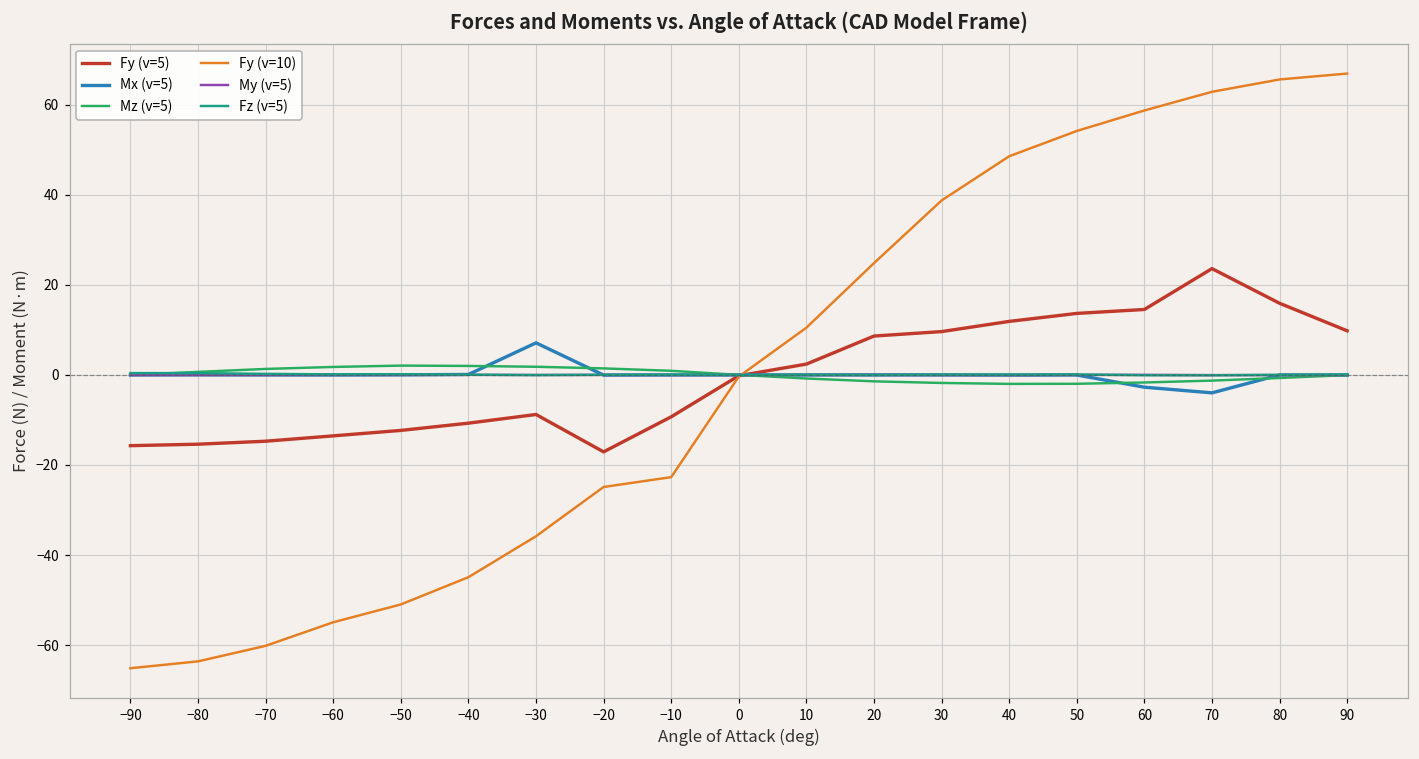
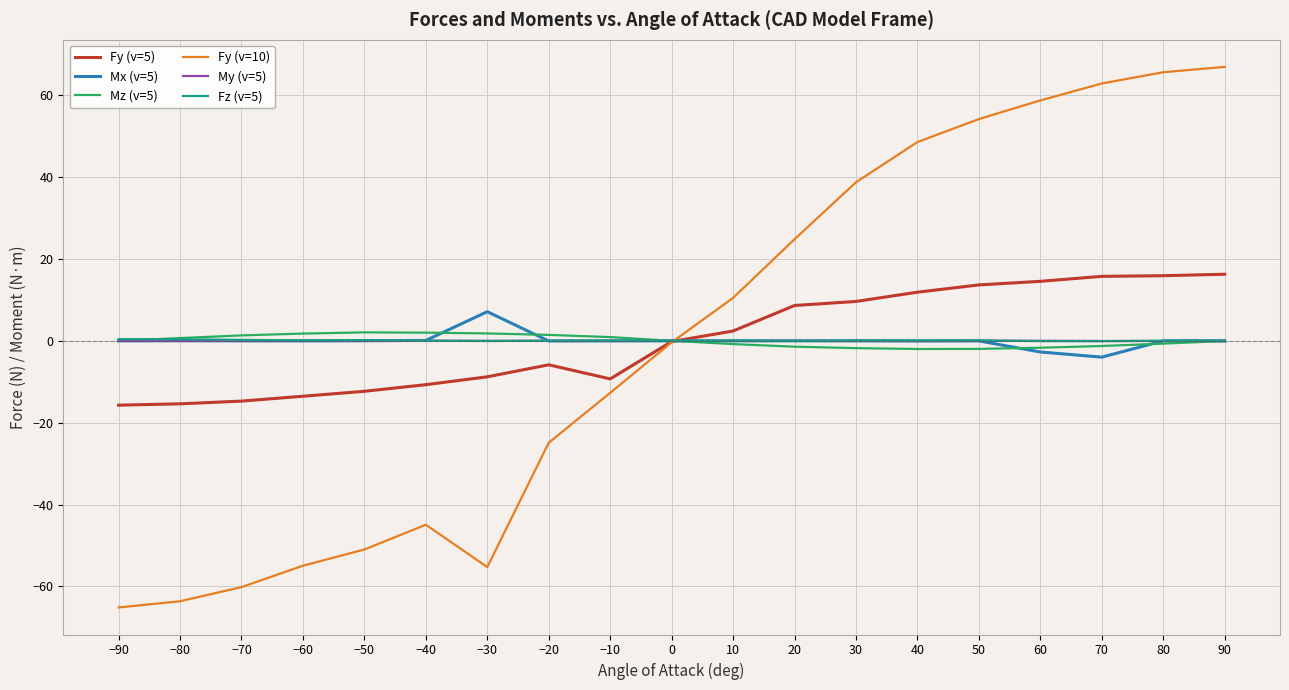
  {
    "Fy (v=5)": {
      "−90": -16,
      "−80": -15,
      "−70": -15,
      "−60": -14,
      "−50": -12,
      "−40": -11,
      "−30": -9,
-     "−20": -17,
+     "−20": -6,
      "−10": -9,
      "10": 2,
      "20": 9,
      "30": 10,
      "40": 12,
      "50": 14,
      "60": 15,
-     "70": 24,
+     "70": 16,
      "80": 16,
-     "90": 10
+     "90": 16
    },
    "Mx (v=5)": {
      "−30": 7,
      "60": -3,
      "70": -4
    },
    "Fy (v=10)": {
      "−90": -65,
      "−80": -64,
      "−70": -60,
      "−60": -55,
      "−50": -51,
      "−40": -45,
-     "−30": -36,
+     "−30": -55,
      "−20": -25,
-     "−10": -23,
+     "−10": -13,
      "10": 10,
      "20": 25,
      "30": 39,
      "40": 49,
      "50": 54,
      "60": 59,
      "70": 63,
      "80": 66,
      "90": 67
    }
  }
